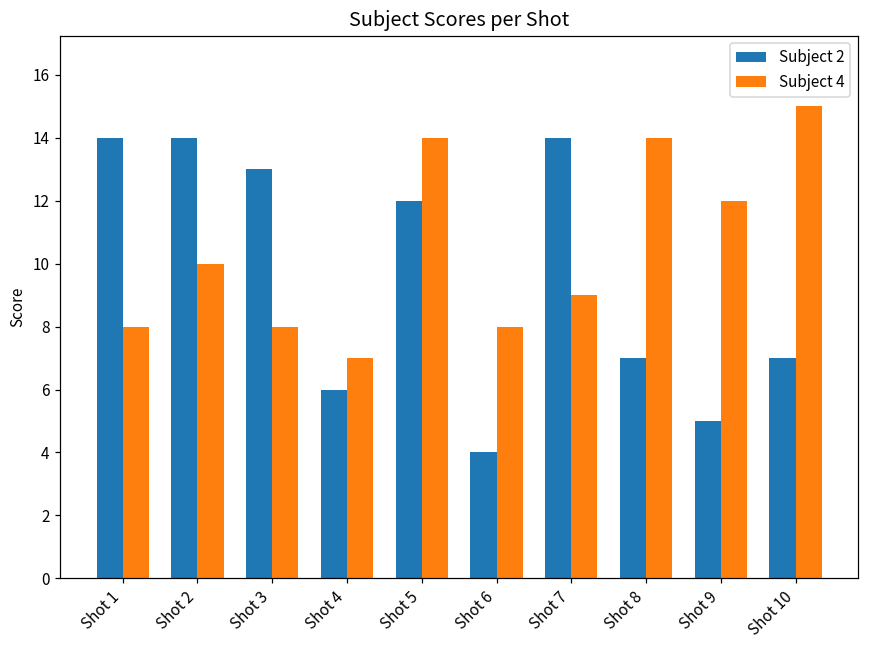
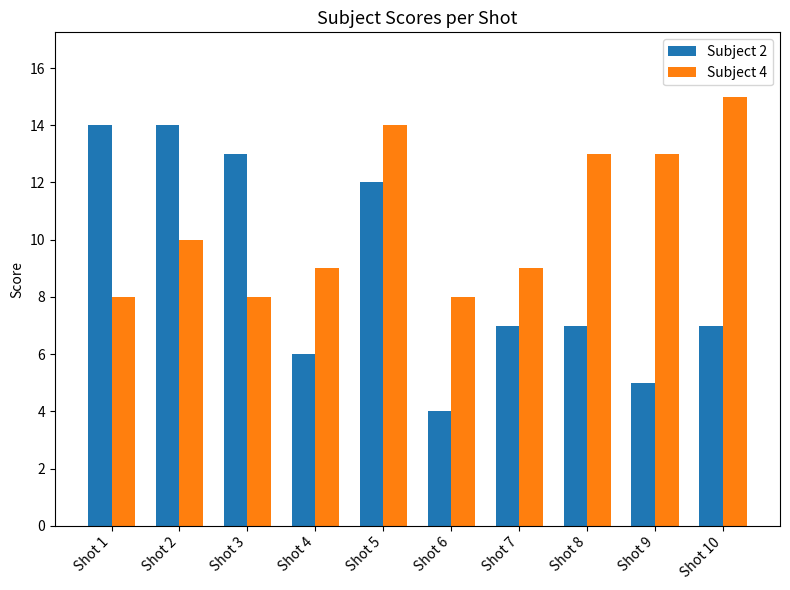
  {
    "Subject 2": {
      "Shot 1": 14,
      "Shot 2": 14,
      "Shot 3": 13,
      "Shot 4": 6,
      "Shot 5": 12,
      "Shot 6": 4,
-     "Shot 7": 14,
+     "Shot 7": 7,
      "Shot 8": 7,
      "Shot 9": 5,
      "Shot 10": 7
    },
    "Subject 4": {
      "Shot 1": 8,
      "Shot 2": 10,
      "Shot 3": 8,
-     "Shot 4": 7,
+     "Shot 4": 9,
      "Shot 5": 14,
      "Shot 6": 8,
      "Shot 7": 9,
-     "Shot 8": 14,
-     "Shot 9": 12,
+     "Shot 8": 13,
+     "Shot 9": 13,
      "Shot 10": 15
    }
  }
